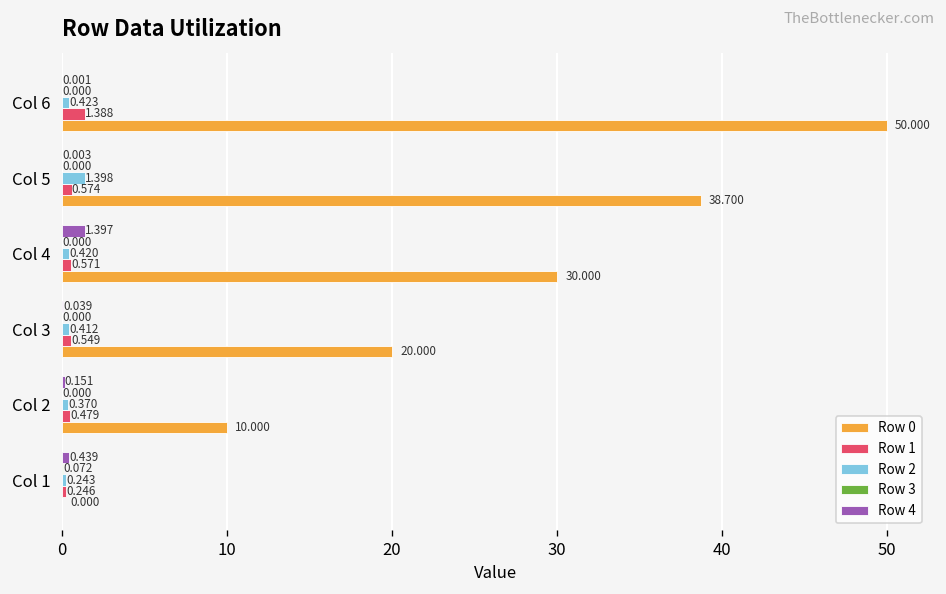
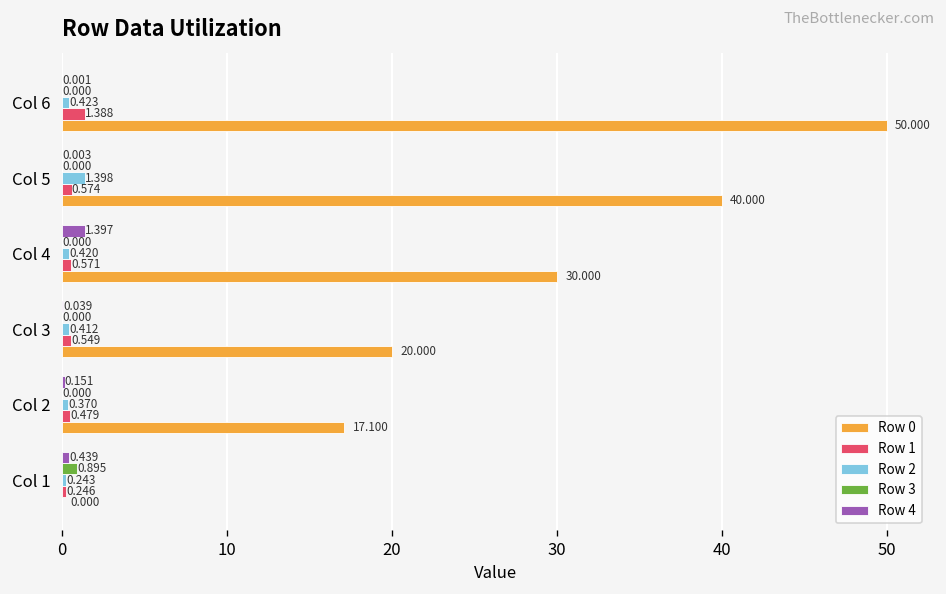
  {
    "Row 0": {
      "Col 6": 50.000,
-     "Col 5": 38.700,
+     "Col 5": 40.000,
      "Col 4": 30.000,
      "Col 3": 20.000,
-     "Col 2": 10.000,
+     "Col 2": 17.100,
      "Col 1": 0.000
    },
    "Row 1": {
      "Col 6": 1.388,
      "Col 5": 0.574,
      "Col 4": 0.571,
      "Col 3": 0.549,
      "Col 2": 0.479,
      "Col 1": 0.246
    },
    "Row 2": {
      "Col 6": 0.423,
      "Col 5": 1.398,
      "Col 4": 0.420,
      "Col 3": 0.412,
      "Col 2": 0.370,
      "Col 1": 0.243
    },
    "Row 3": {
      "Col 6": 0.000,
      "Col 5": 0.000,
      "Col 4": 0.000,
      "Col 3": 0.000,
      "Col 2": 0.000,
-     "Col 1": 0.072
+     "Col 1": 0.895
    },
    "Row 4": {
      "Col 6": 0.001,
      "Col 5": 0.003,
      "Col 4": 1.397,
      "Col 3": 0.039,
      "Col 2": 0.151,
      "Col 1": 0.439
    }
  }
